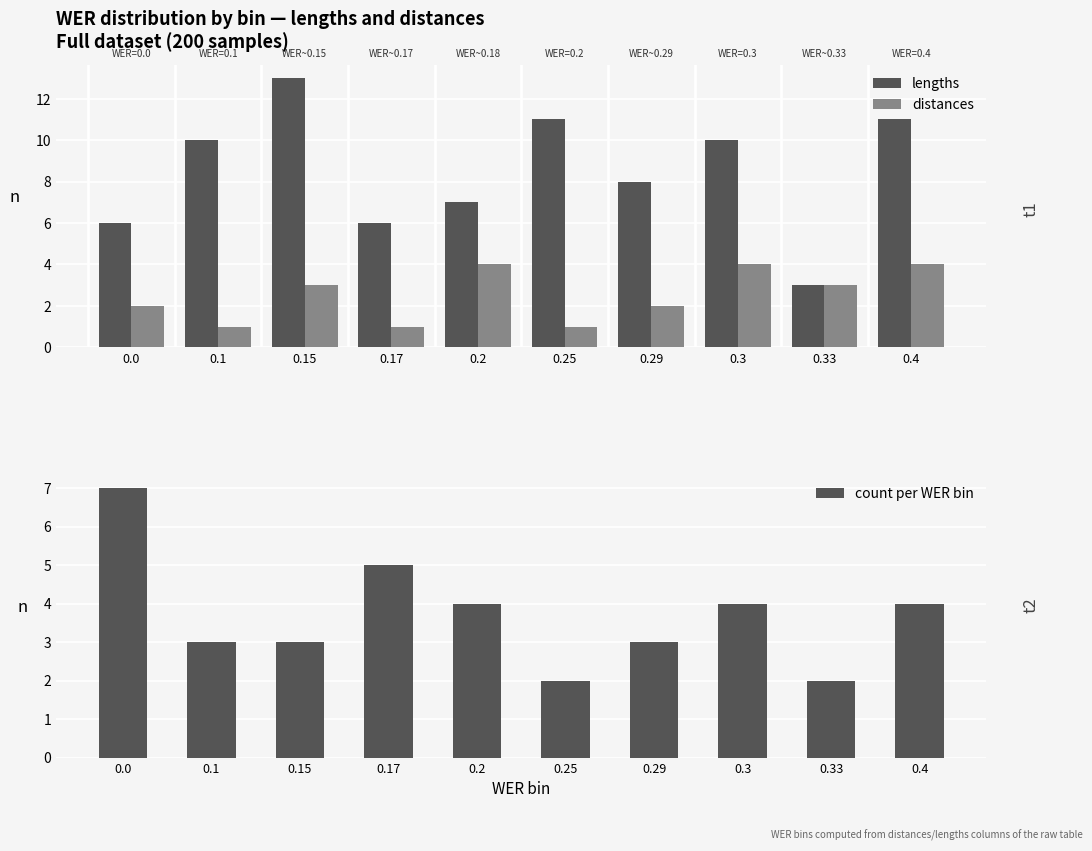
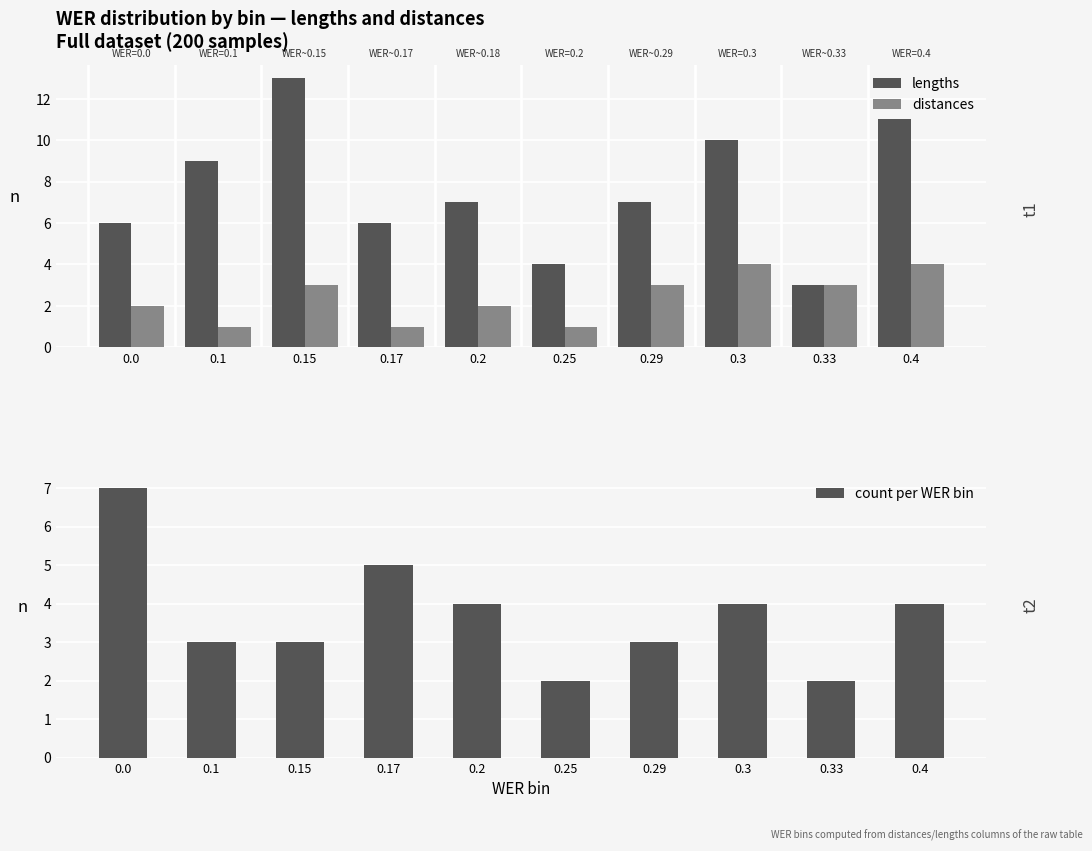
  {
    "WER distribution by bin — lengths and distances Full dataset (200 samples)": {
      "lengths": {
        "0.0": 6,
-       "0.1": 10,
+       "0.1": 9,
        "0.17": 6,
        "0.2": 7,
-       "0.25": 11,
-       "0.29": 8,
+       "0.25": 4,
+       "0.29": 7,
        "0.3": 10,
        "0.33": 3,
        "0.4": 11
      },
      "distances": {
        "0.0": 2,
        "0.1": 1,
        "0.15": 3,
        "0.17": 1,
-       "0.2": 4,
+       "0.2": 2,
        "0.25": 1,
-       "0.29": 2,
+       "0.29": 3,
        "0.3": 4,
        "0.33": 3,
        "0.4": 4
      }
    }
  }
